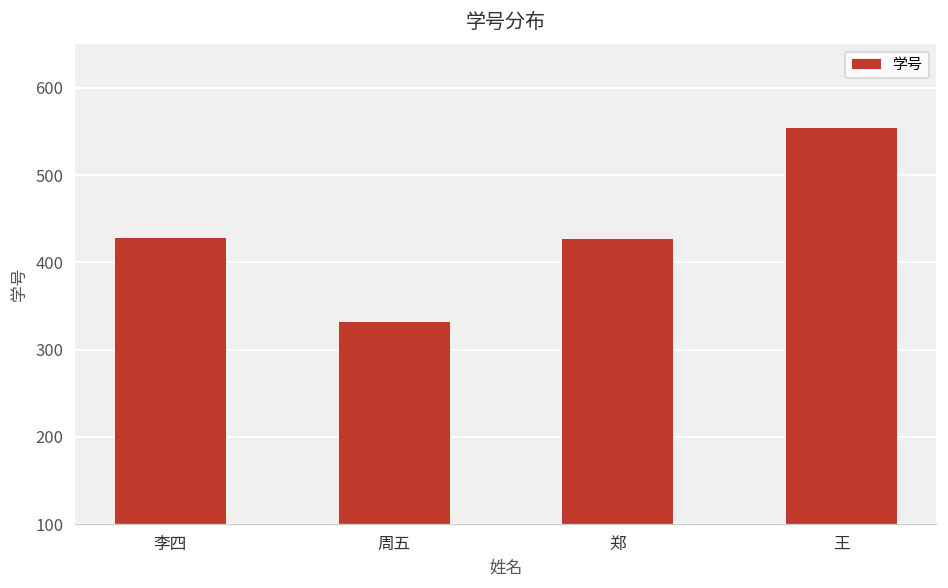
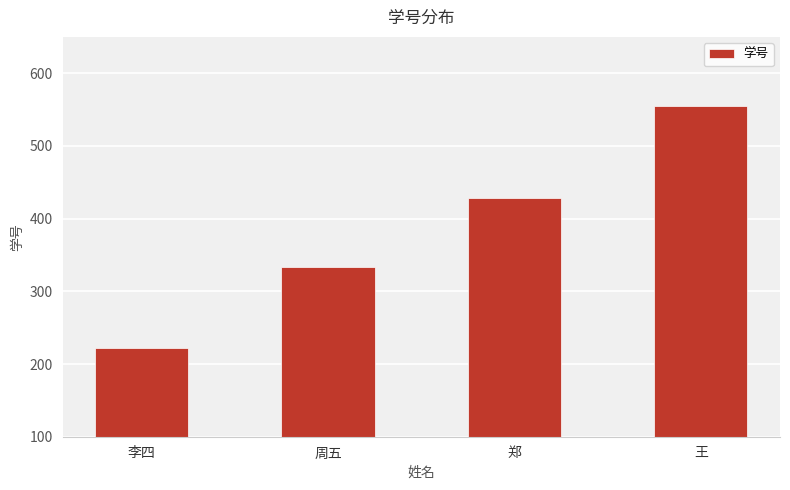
  {
-   "李四": 430,
+   "李四": 220,
    "周五": 330,
    "郑": 430,
    "王": 560
  }
